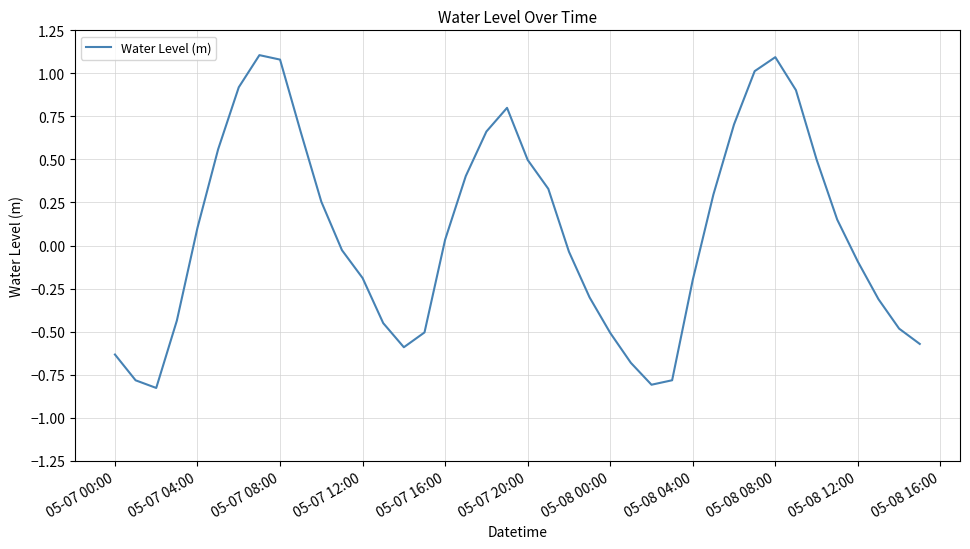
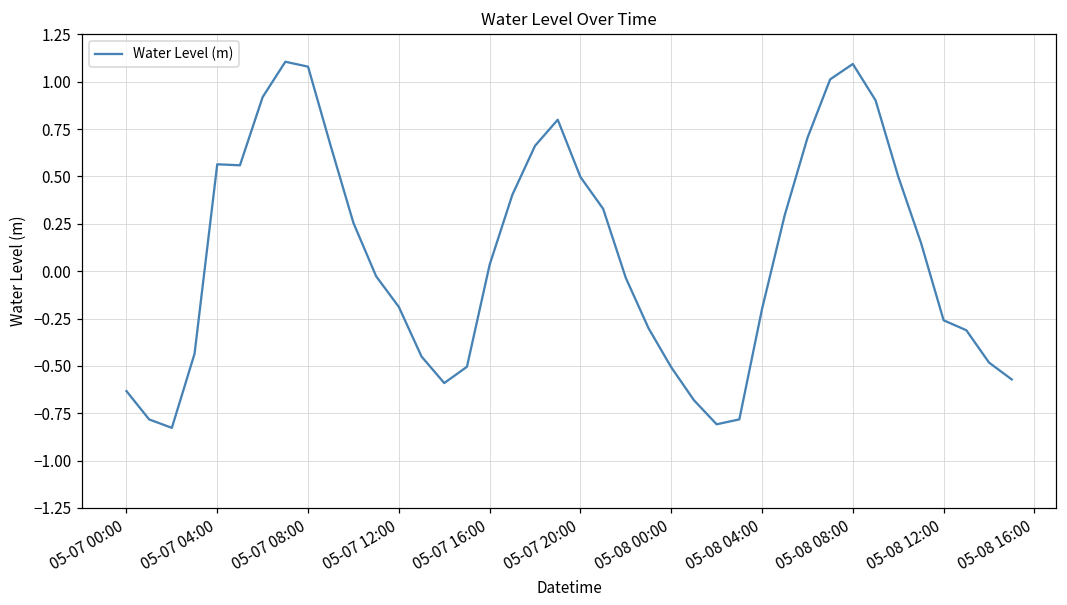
  {
    "05-07 00:00": -0.63,
-   "05-07 04:00": 0.10,
+   "05-07 04:00": 0.56,
    "05-07 08:00": 1.08,
    "05-07 12:00": -0.19,
    "05-07 16:00": 0.03,
    "05-07 20:00": 0.50,
    "05-08 00:00": -0.51,
    "05-08 04:00": -0.20,
    "05-08 08:00": 1.09,
-   "05-08 12:00": -0.09
+   "05-08 12:00": -0.26
  }
